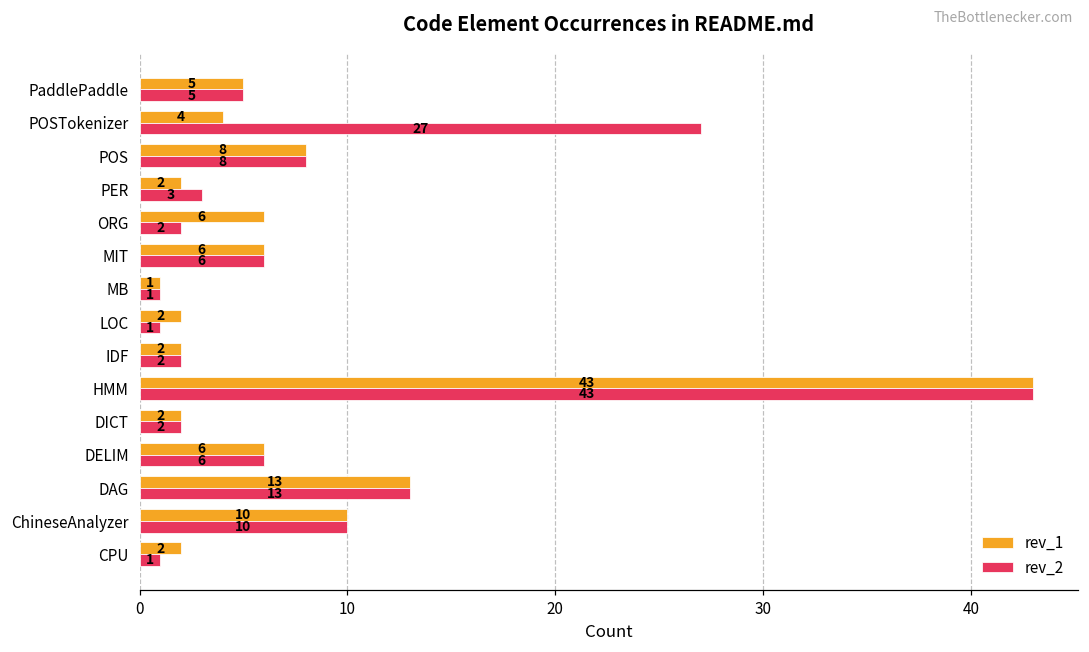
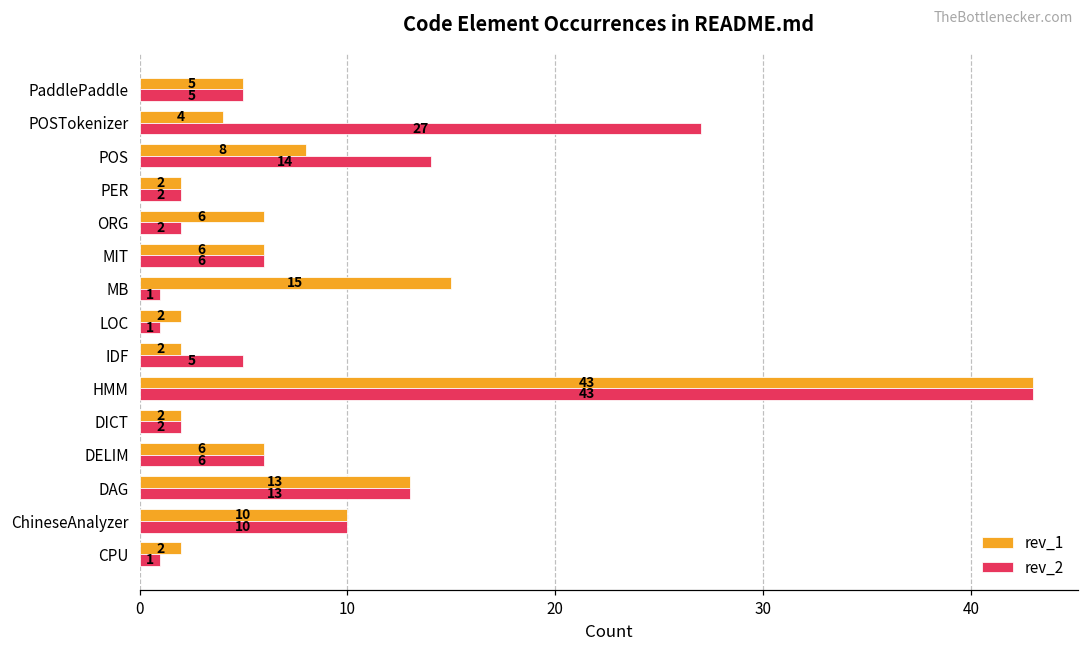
  {
    "rev_1": {
      "POSTokenizer": 4,
      "POS": 8,
      "ORG": 6,
-     "MB": 1,
+     "MB": 15,
      "LOC": 2,
      "IDF": 2,
      "CPU": 2
    },
    "rev_2": {
      "POSTokenizer": 27,
-     "POS": 8,
-     "PER": 3,
+     "POS": 14,
+     "PER": 2,
      "ORG": 2,
      "MB": 1,
      "LOC": 1,
-     "IDF": 2,
+     "IDF": 5,
      "CPU": 1
    }
  }
